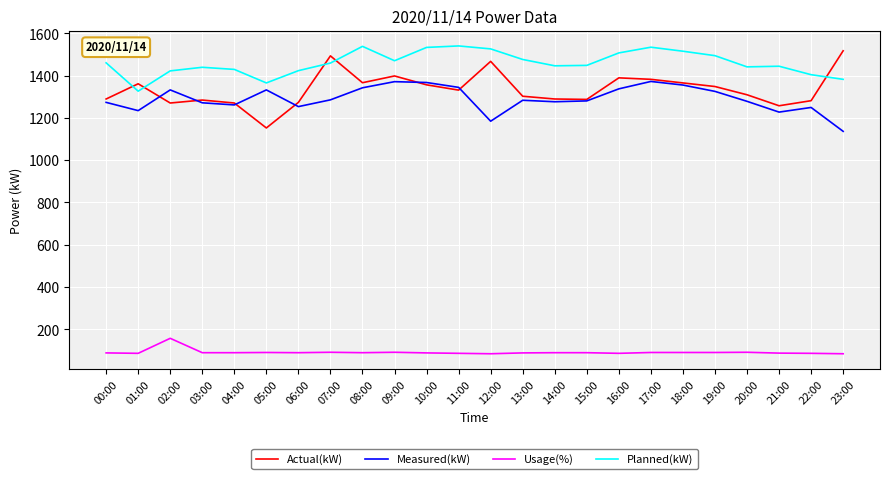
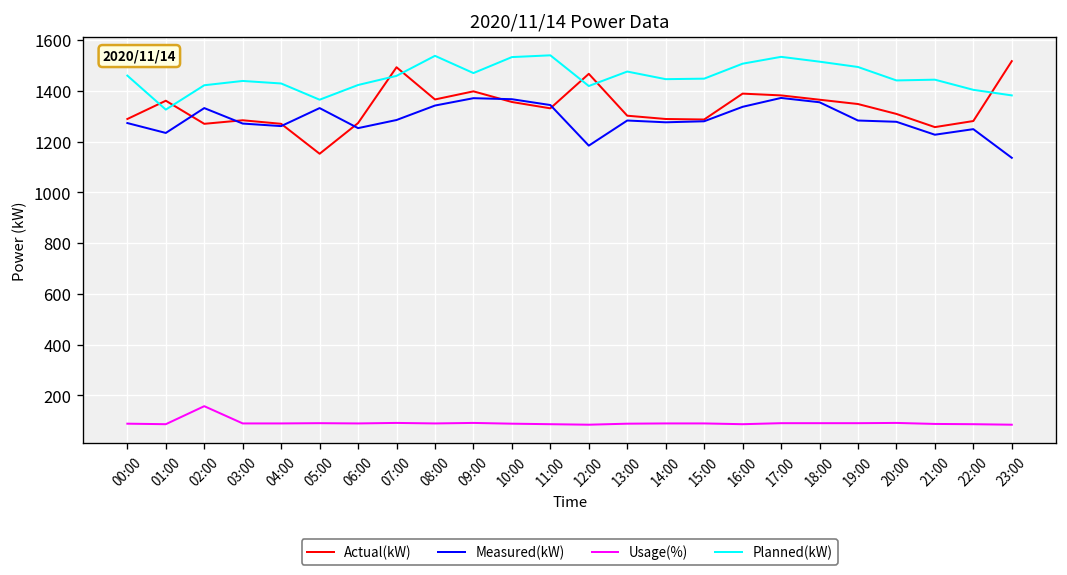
  {
    "Actual(kW)": {
      "00:00": 1290,
      "01:00": 1360,
      "02:00": 1270,
      "03:00": 1280,
      "05:00": 1150,
      "06:00": 1270,
      "07:00": 1490,
      "08:00": 1370,
      "09:00": 1400,
      "11:00": 1330,
      "12:00": 1470,
      "13:00": 1300,
      "14:00": 1290,
      "16:00": 1390,
      "19:00": 1350,
      "20:00": 1310,
      "21:00": 1260,
      "22:00": 1280,
      "23:00": 1520
    },
    "Measured(kW)": {
      "00:00": 1270,
      "01:00": 1230,
      "02:00": 1330,
      "03:00": 1270,
      "05:00": 1330,
      "06:00": 1250,
      "07:00": 1290,
      "08:00": 1340,
      "09:00": 1370,
      "11:00": 1340,
      "12:00": 1180,
      "13:00": 1280,
      "14:00": 1280,
      "16:00": 1340,
-     "19:00": 1330,
+     "19:00": 1280,
      "20:00": 1280,
      "21:00": 1230,
      "22:00": 1250,
      "23:00": 1140
    },
    "Usage(%)": {
      "00:00": 90,
      "01:00": 90,
      "02:00": 160,
      "03:00": 90,
      "04:00": 90,
      "05:00": 90,
      "06:00": 90,
      "07:00": 90,
      "08:00": 90,
      "09:00": 90,
      "10:00": 90,
      "11:00": 90,
      "12:00": 80,
      "13:00": 90,
      "14:00": 90,
      "15:00": 90,
      "16:00": 90,
      "17:00": 90,
      "18:00": 90,
      "19:00": 90,
      "20:00": 90,
      "21:00": 90,
      "22:00": 90,
      "23:00": 80
    },
    "Planned(kW)": {
      "01:00": 1330,
      "02:00": 1420,
      "03:00": 1440,
      "04:00": 1430,
      "05:00": 1370,
      "06:00": 1420,
      "07:00": 1460,
      "08:00": 1540,
      "09:00": 1470,
      "10:00": 1530,
      "11:00": 1540,
-     "12:00": 1530,
+     "12:00": 1420,
      "13:00": 1480,
      "14:00": 1450,
      "15:00": 1450,
      "16:00": 1510,
      "17:00": 1530,
      "18:00": 1520,
      "19:00": 1490,
      "20:00": 1440,
      "21:00": 1440,
      "22:00": 1400,
      "23:00": 1380
    }
  }
